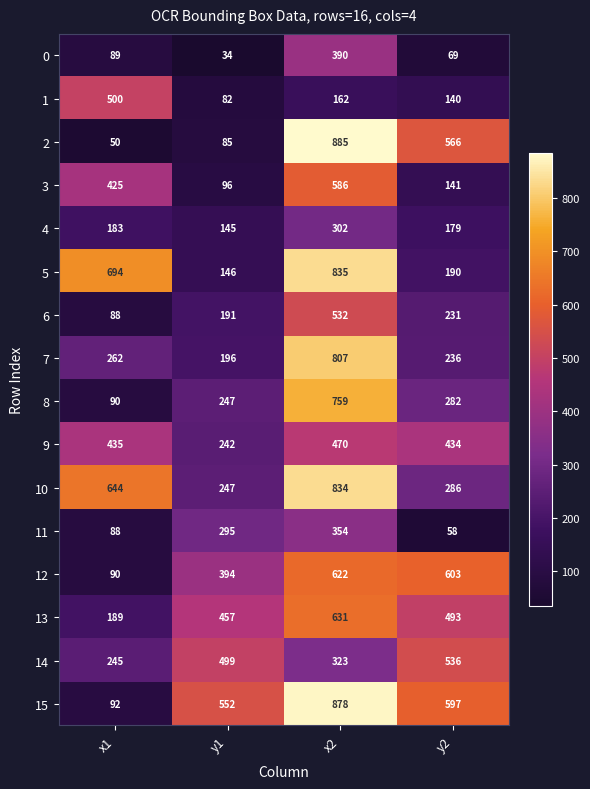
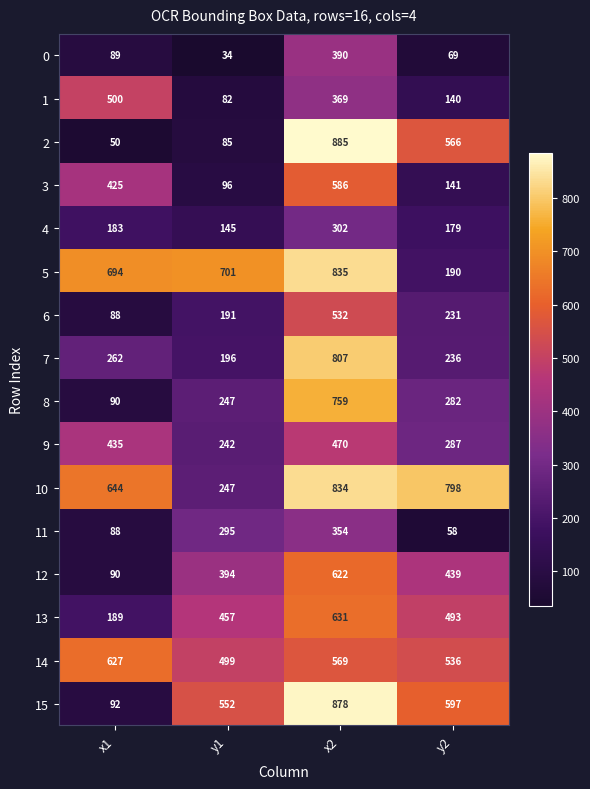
  {
    "0": {
      "x1": 89,
      "y1": 34,
      "x2": 390,
      "y2": 69
    },
    "1": {
      "x1": 500,
      "y1": 82,
-     "x2": 162,
+     "x2": 369,
      "y2": 140
    },
    "2": {
      "x1": 50,
      "y1": 85,
      "x2": 885,
      "y2": 566
    },
    "3": {
      "x1": 425,
      "y1": 96,
      "x2": 586,
      "y2": 141
    },
    "4": {
      "x1": 183,
      "y1": 145,
      "x2": 302,
      "y2": 179
    },
    "5": {
      "x1": 694,
-     "y1": 146,
+     "y1": 701,
      "x2": 835,
      "y2": 190
    },
    "6": {
      "x1": 88,
      "y1": 191,
      "x2": 532,
      "y2": 231
    },
    "7": {
      "x1": 262,
      "y1": 196,
      "x2": 807,
      "y2": 236
    },
    "8": {
      "x1": 90,
      "y1": 247,
      "x2": 759,
      "y2": 282
    },
    "9": {
      "x1": 435,
      "y1": 242,
      "x2": 470,
-     "y2": 434
+     "y2": 287
    },
    "10": {
      "x1": 644,
      "y1": 247,
      "x2": 834,
-     "y2": 286
+     "y2": 798
    },
    "11": {
      "x1": 88,
      "y1": 295,
      "x2": 354,
      "y2": 58
    },
    "12": {
      "x1": 90,
      "y1": 394,
      "x2": 622,
-     "y2": 603
+     "y2": 439
    },
    "13": {
      "x1": 189,
      "y1": 457,
      "x2": 631,
      "y2": 493
    },
    "14": {
-     "x1": 245,
+     "x1": 627,
      "y1": 499,
-     "x2": 323,
+     "x2": 569,
      "y2": 536
    },
    "15": {
      "x1": 92,
      "y1": 552,
      "x2": 878,
      "y2": 597
    }
  }
